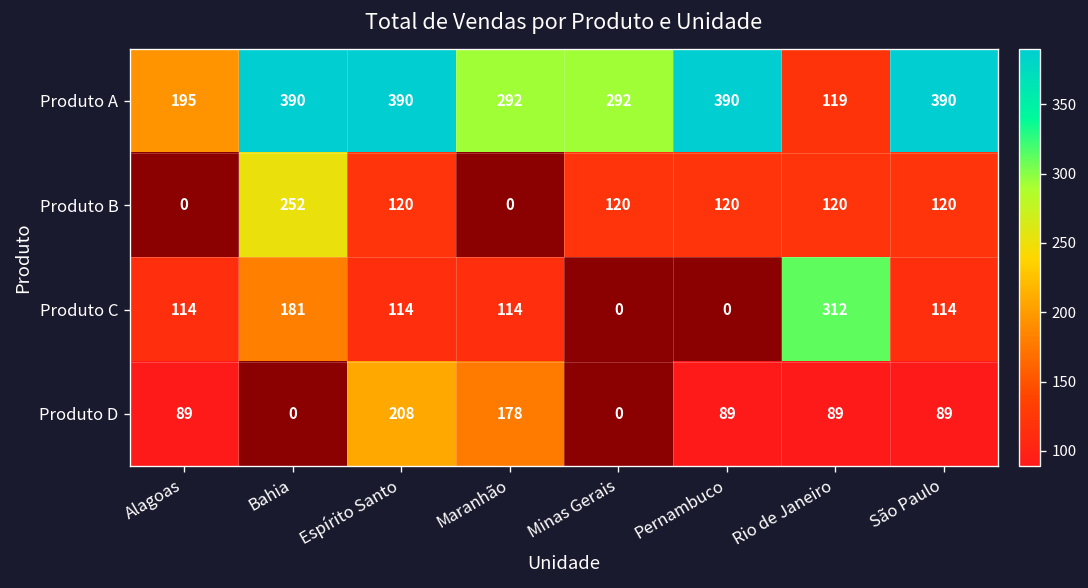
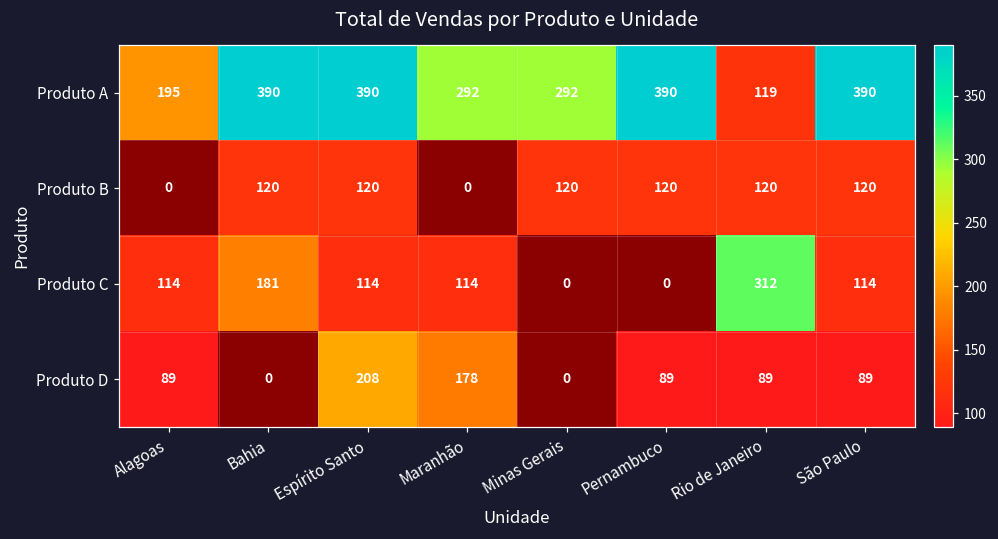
  {
    "Produto A": {
      "Alagoas": 195,
      "Bahia": 390,
      "Espírito Santo": 390,
      "Maranhão": 292,
      "Minas Gerais": 292,
      "Pernambuco": 390,
      "Rio de Janeiro": 119,
      "São Paulo": 390
    },
    "Produto B": {
      "Alagoas": 0,
-     "Bahia": 252,
+     "Bahia": 120,
      "Espírito Santo": 120,
      "Maranhão": 0,
      "Minas Gerais": 120,
      "Pernambuco": 120,
      "Rio de Janeiro": 120,
      "São Paulo": 120
    },
    "Produto C": {
      "Alagoas": 114,
      "Bahia": 181,
      "Espírito Santo": 114,
      "Maranhão": 114,
      "Minas Gerais": 0,
      "Pernambuco": 0,
      "Rio de Janeiro": 312,
      "São Paulo": 114
    },
    "Produto D": {
      "Alagoas": 89,
      "Bahia": 0,
      "Espírito Santo": 208,
      "Maranhão": 178,
      "Minas Gerais": 0,
      "Pernambuco": 89,
      "Rio de Janeiro": 89,
      "São Paulo": 89
    }
  }
